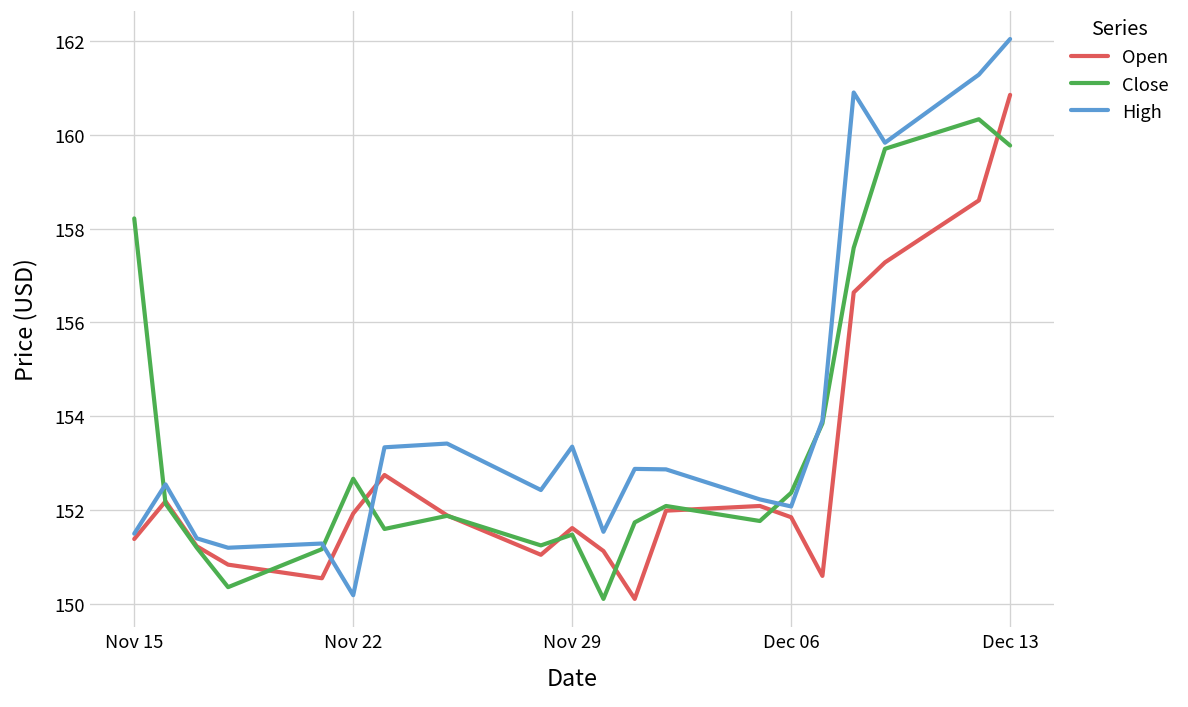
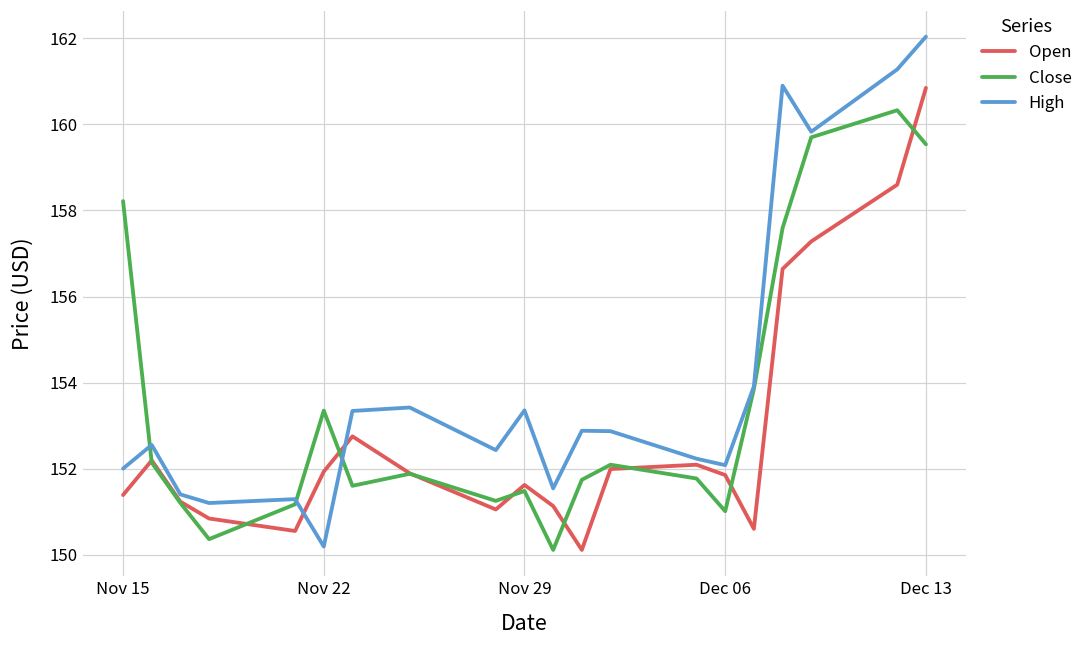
  {
    "Open": {
      "Nov 15": 151.4,
      "Nov 22": 151.9,
      "Nov 29": 151.6,
      "Dec 06": 151.9,
      "Dec 13": 160.9
    },
    "Close": {
      "Nov 15": 158.2,
-     "Nov 22": 152.7,
+     "Nov 22": 153.3,
      "Nov 29": 151.5,
-     "Dec 06": 152.4,
-     "Dec 13": 159.8
+     "Dec 06": 151.0,
+     "Dec 13": 159.5
    },
    "High": {
-     "Nov 15": 151.5,
+     "Nov 15": 152.0,
      "Nov 22": 150.2,
      "Nov 29": 153.4,
      "Dec 06": 152.1,
      "Dec 13": 162.0
    }
  }
